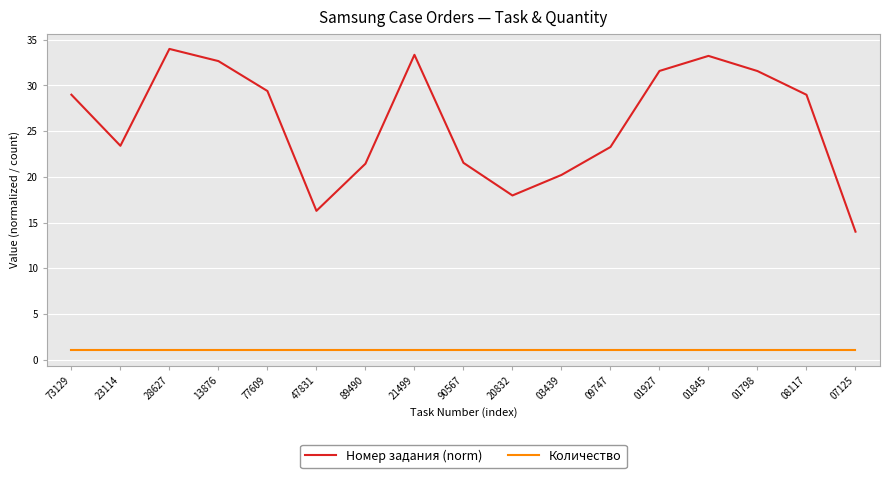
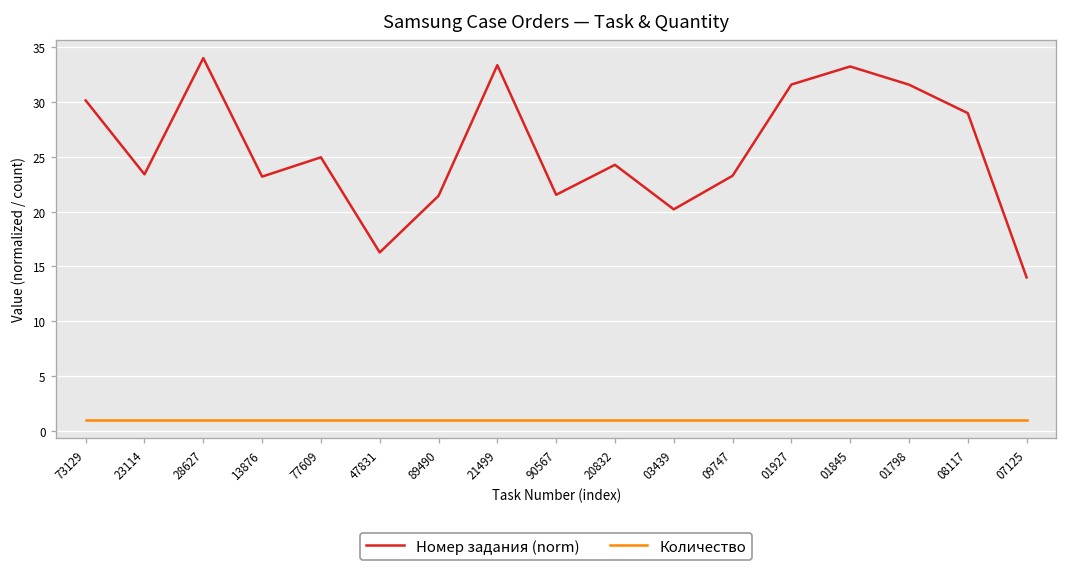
  {
    "Номер задания (norm)": {
-     "73129": 29,
+     "73129": 30,
      "23114": 23,
      "28627": 34,
-     "13876": 33,
-     "77609": 29,
+     "13876": 23,
+     "77609": 25,
      "47831": 16,
      "89490": 21,
      "21499": 33,
      "90567": 22,
-     "20832": 18,
+     "20832": 24,
      "03439": 20,
      "09747": 23,
      "01927": 32,
      "01845": 33,
      "01798": 32,
      "08117": 29,
      "07125": 14
    },
    "Количество": {
      "73129": 1,
      "23114": 1,
      "28627": 1,
      "13876": 1,
      "77609": 1,
      "47831": 1,
      "89490": 1,
      "21499": 1,
      "90567": 1,
      "20832": 1,
      "03439": 1,
      "09747": 1,
      "01927": 1,
      "01845": 1,
      "01798": 1,
      "08117": 1,
      "07125": 1
    }
  }
